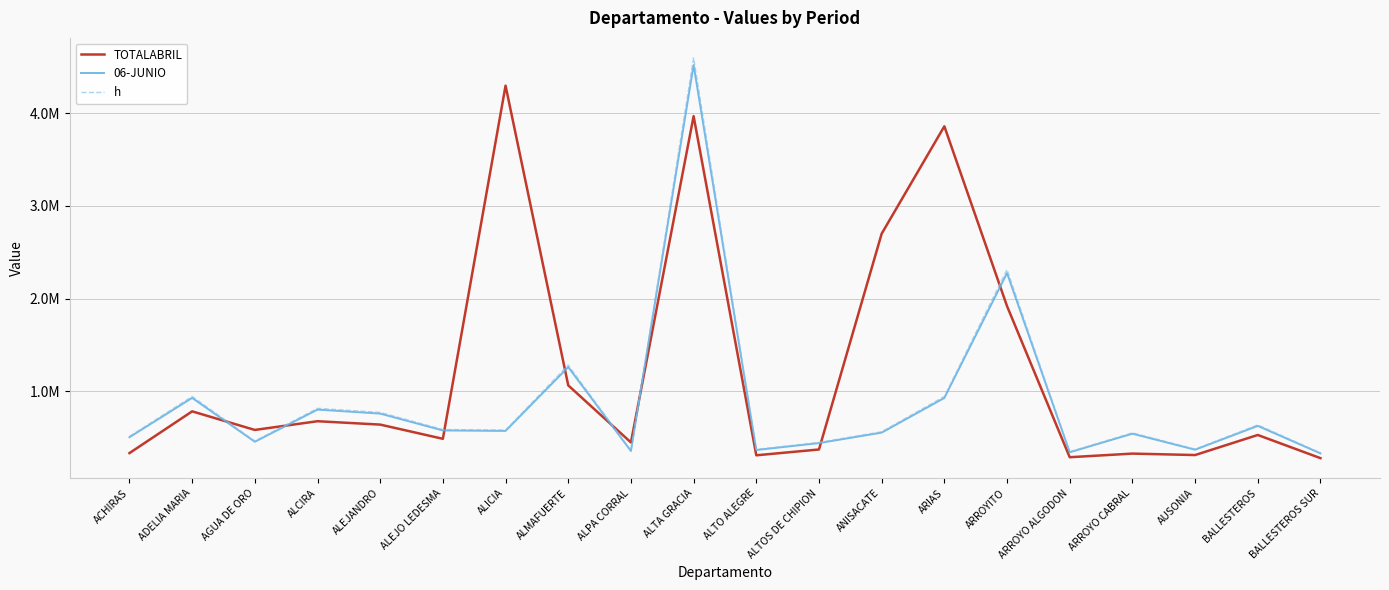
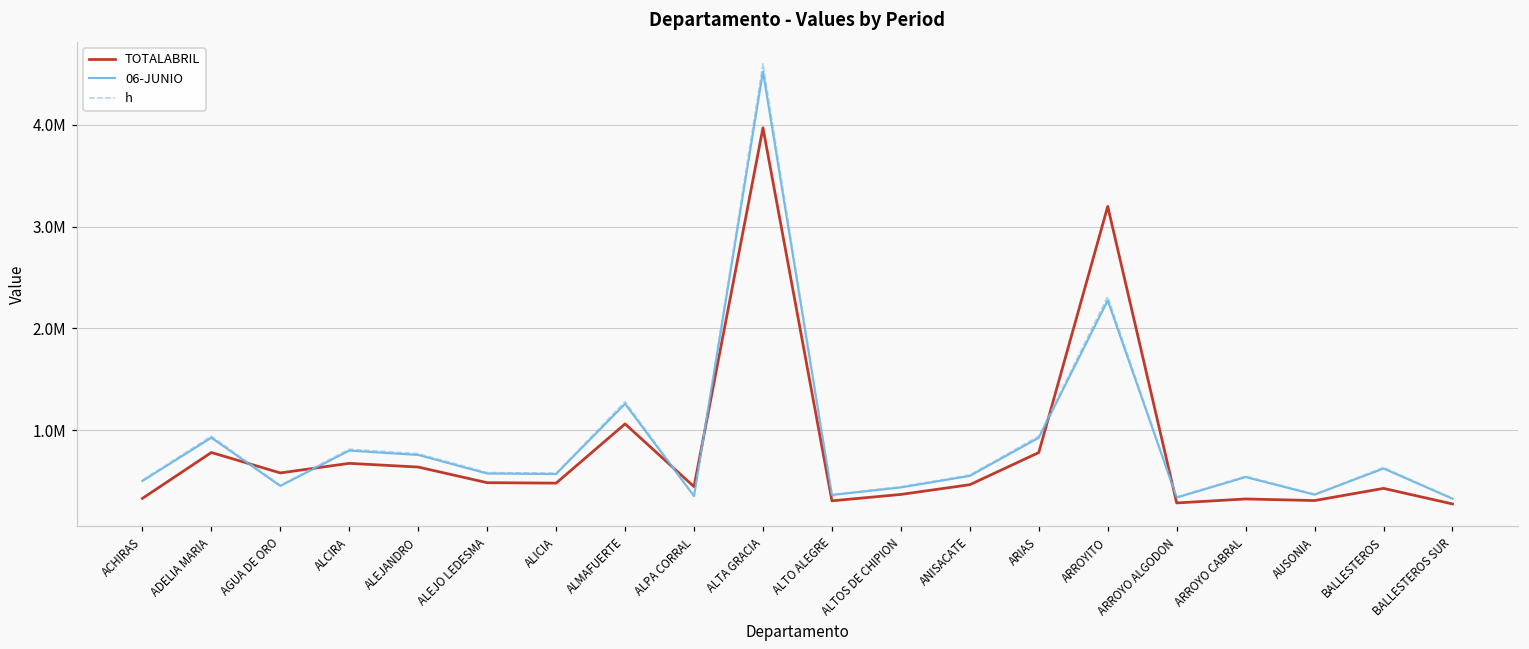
  {
    "TOTALABRIL": {
      "ACHIRAS": 300000,
      "ADELIA MARIA": 800000,
      "AGUA DE ORO": 600000,
      "ALCIRA": 700000,
      "ALEJANDRO": 600000,
      "ALEJO LEDESMA": 500000,
-     "ALICIA": 4300000,
+     "ALICIA": 500000,
      "ALMAFUERTE": 1100000,
      "ALPA CORRAL": 400000,
      "ALTA GRACIA": 4000000,
      "ALTO ALEGRE": 300000,
      "ALTOS DE CHIPION": 400000,
-     "ANISACATE": 2700000,
-     "ARIAS": 3900000,
-     "ARROYITO": 1900000,
+     "ANISACATE": 500000,
+     "ARIAS": 800000,
+     "ARROYITO": 3200000,
      "ARROYO ALGODON": 300000,
      "ARROYO CABRAL": 300000,
      "AUSONIA": 300000,
-     "BALLESTEROS": 500000,
+     "BALLESTEROS": 400000,
      "BALLESTEROS SUR": 300000
    }
  }
